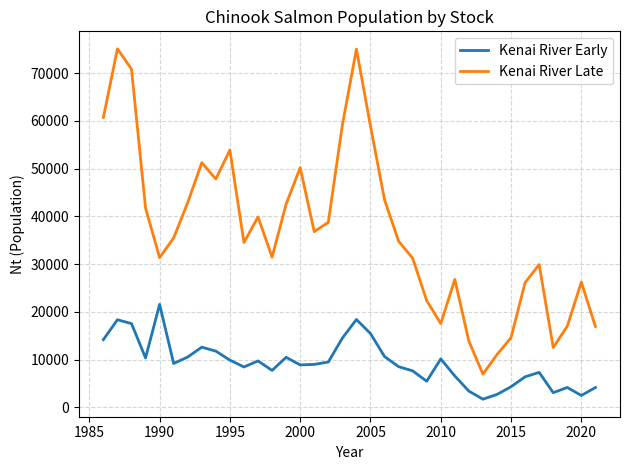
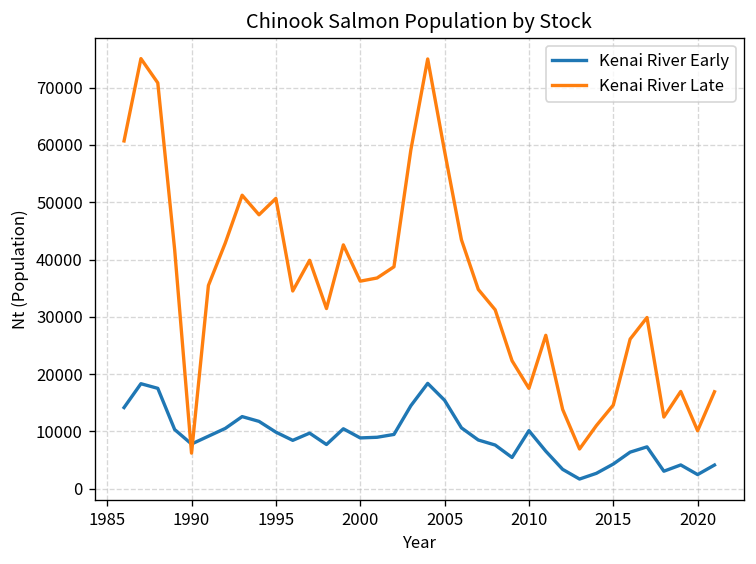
  {
    "Kenai River Early": {
-     "1990": 22000,
+     "1990": 8000,
      "1995": 10000,
      "2000": 9000,
      "2005": 15000,
      "2010": 10000,
      "2015": 4000,
      "2020": 2000
    },
    "Kenai River Late": {
-     "1990": 31000,
-     "1995": 54000,
-     "2000": 50000,
+     "1990": 6000,
+     "1995": 51000,
+     "2000": 36000,
      "2005": 59000,
      "2010": 18000,
      "2015": 15000,
-     "2020": 26000
+     "2020": 10000
    }
  }
